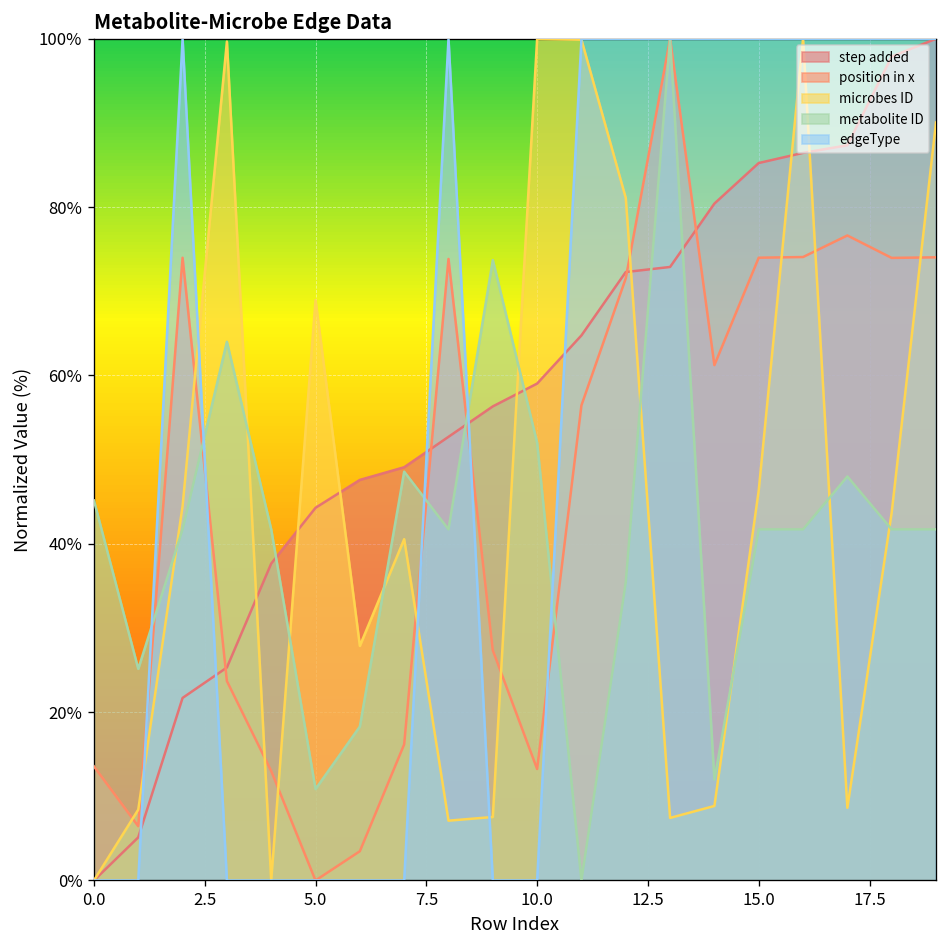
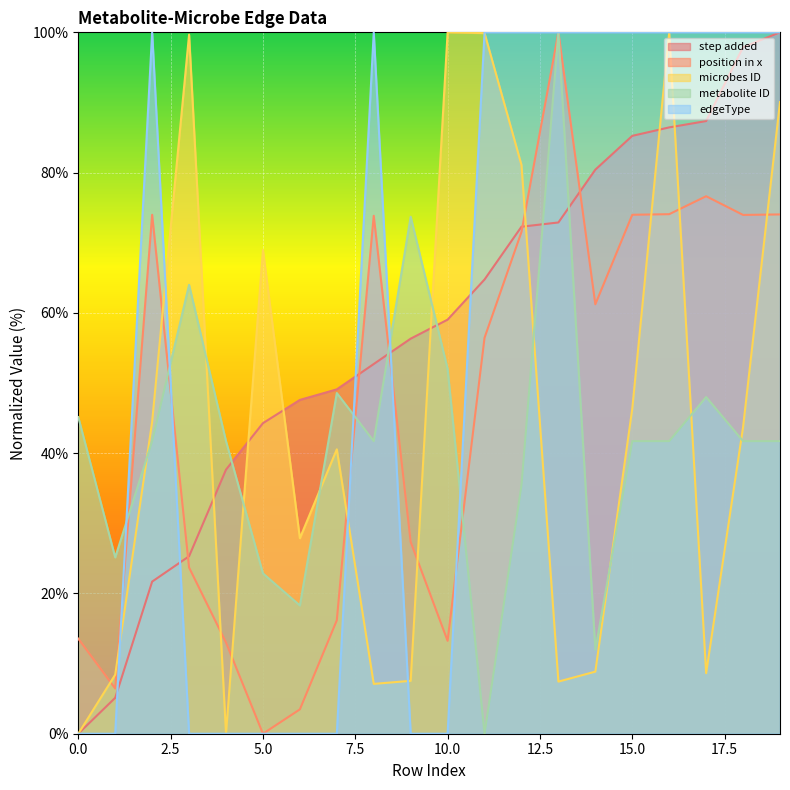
  {
    "microbes ID": {
      "5.0": "69%",
      "10.0": "100%",
      "15.0": "46%"
    },
    "metabolite ID": {
      "0.0": "45%",
-     "5.0": "11%",
+     "5.0": "23%",
      "10.0": "52%",
      "15.0": "42%"
    },
    "edgeType": {
      "10.0": "0%",
      "15.0": "100%"
    }
  }
